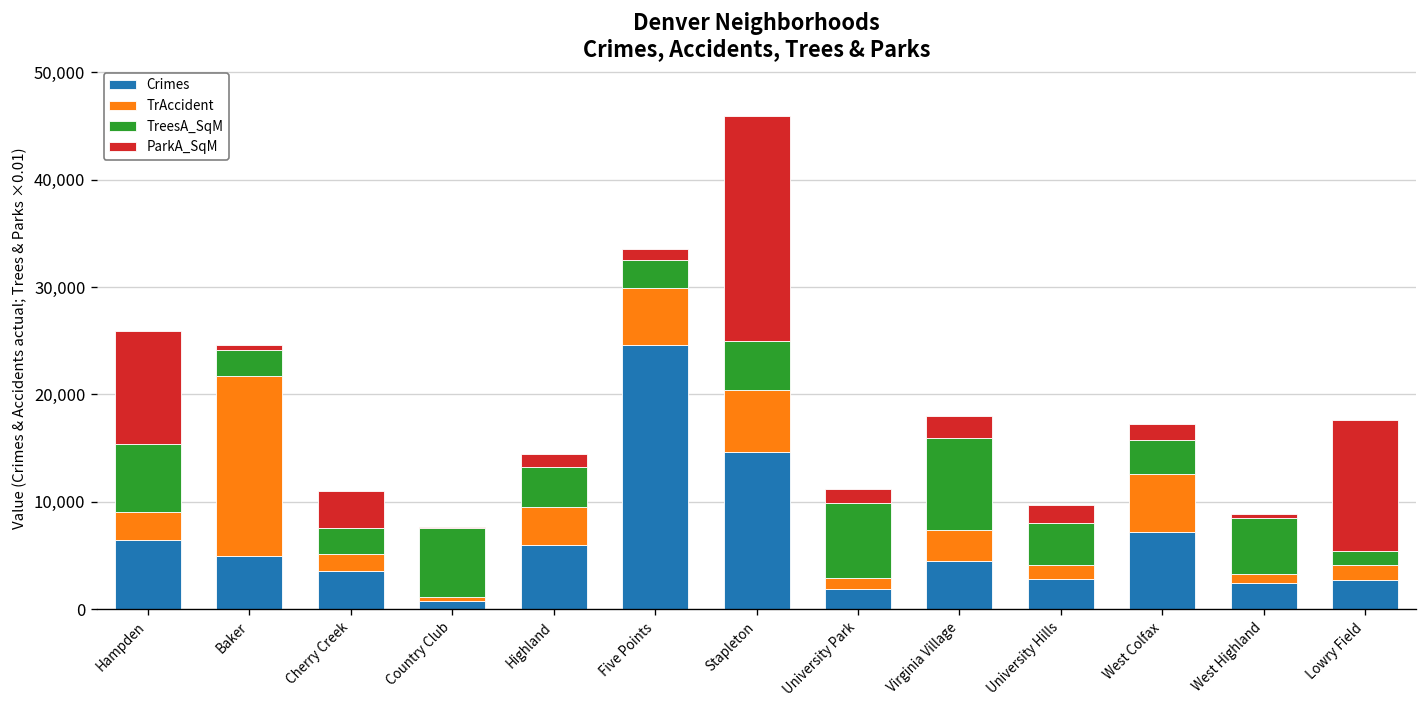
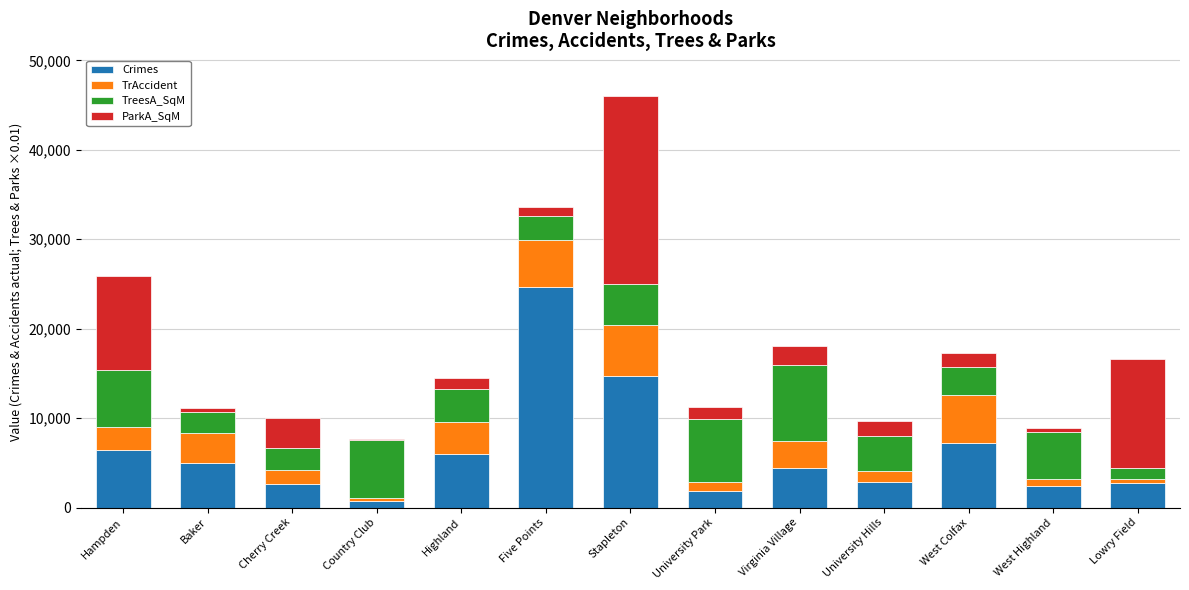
  {
    "Crimes": {
      "Hampden": "6,000",
      "Baker": "5,000",
-     "Cherry Creek": "4,000",
+     "Cherry Creek": "3,000",
      "Country Club": "1,000",
      "Highland": "6,000",
      "Five Points": "25,000",
      "Stapleton": "15,000",
      "University Park": "2,000",
      "Virginia Village": "4,000",
      "University Hills": "3,000",
      "West Colfax": "7,000",
      "West Highland": "2,000",
      "Lowry Field": "3,000"
    },
    "TrAccident": {
      "Hampden": "3,000",
-     "Baker": "17,000",
+     "Baker": "3,000",
      "Cherry Creek": "2,000",
      "Country Club": "0",
      "Highland": "4,000",
      "Five Points": "5,000",
      "Stapleton": "6,000",
      "University Park": "1,000",
      "Virginia Village": "3,000",
      "University Hills": "1,000",
      "West Colfax": "5,000",
      "West Highland": "1,000",
-     "Lowry Field": "1,000"
+     "Lowry Field": "0"
    },
    "TreesA_SqM": {
      "Hampden": "6,000",
      "Baker": "2,000",
      "Cherry Creek": "2,000",
      "Country Club": "6,000",
      "Highland": "4,000",
      "Five Points": "3,000",
      "Stapleton": "5,000",
      "University Park": "7,000",
      "Virginia Village": "9,000",
      "University Hills": "4,000",
      "West Colfax": "3,000",
      "West Highland": "5,000",
      "Lowry Field": "1,000"
    },
    "ParkA_SqM": {
      "Hampden": "10,000",
      "Baker": "1,000",
      "Cherry Creek": "3,000",
      "Highland": "1,000",
      "Five Points": "1,000",
      "Stapleton": "21,000",
      "University Park": "1,000",
      "Virginia Village": "2,000",
      "University Hills": "2,000",
      "West Colfax": "1,000",
      "West Highland": "0",
      "Lowry Field": "12,000"
    }
  }
